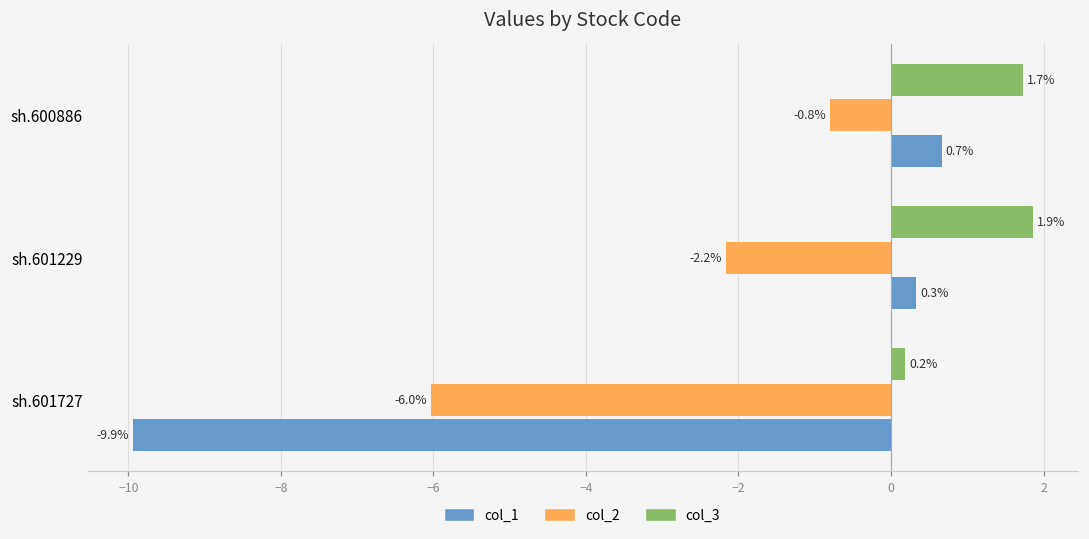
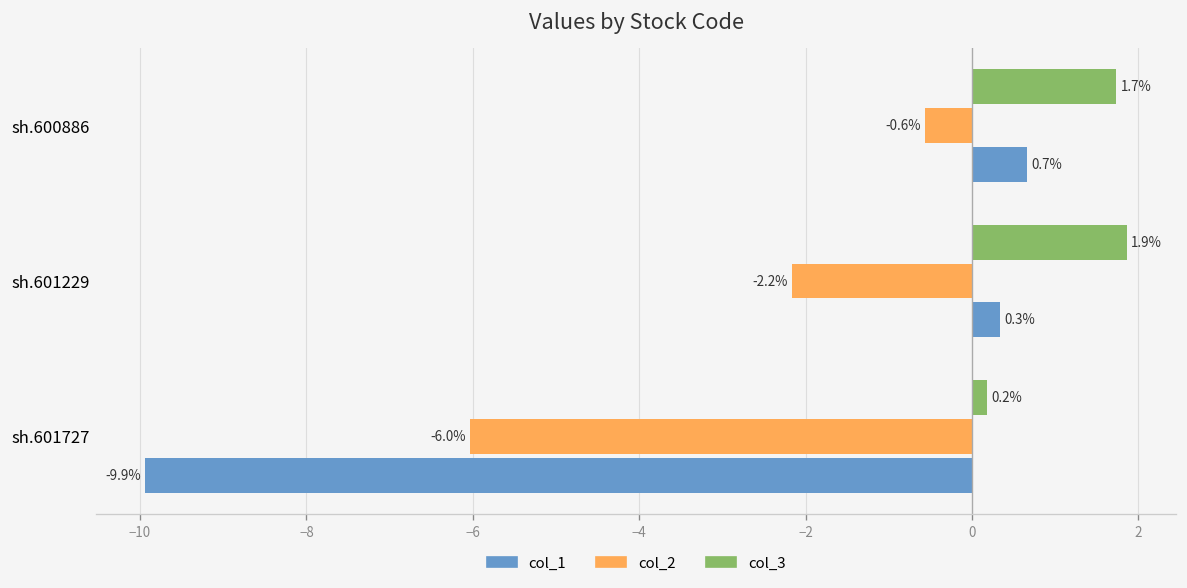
  {
    "col_1": {
      "sh.600886": "0.7%",
      "sh.601229": "0.3%",
      "sh.601727": "-9.9%"
    },
    "col_2": {
-     "sh.600886": "-0.8%",
+     "sh.600886": "-0.6%",
      "sh.601229": "-2.2%",
      "sh.601727": "-6.0%"
    },
    "col_3": {
      "sh.600886": "1.7%",
      "sh.601229": "1.9%",
      "sh.601727": "0.2%"
    }
  }
